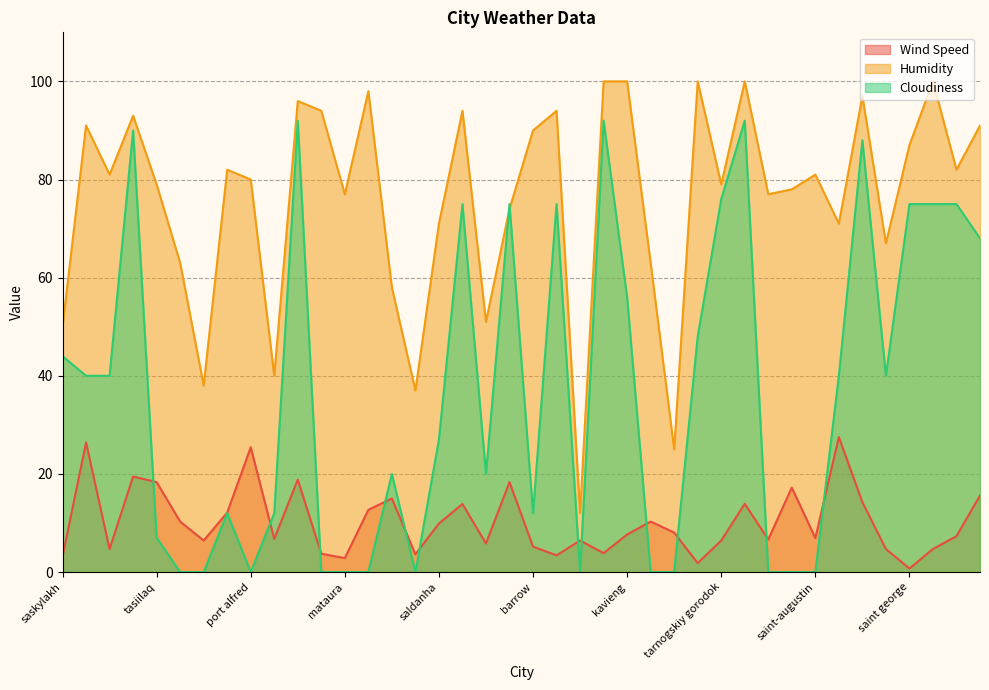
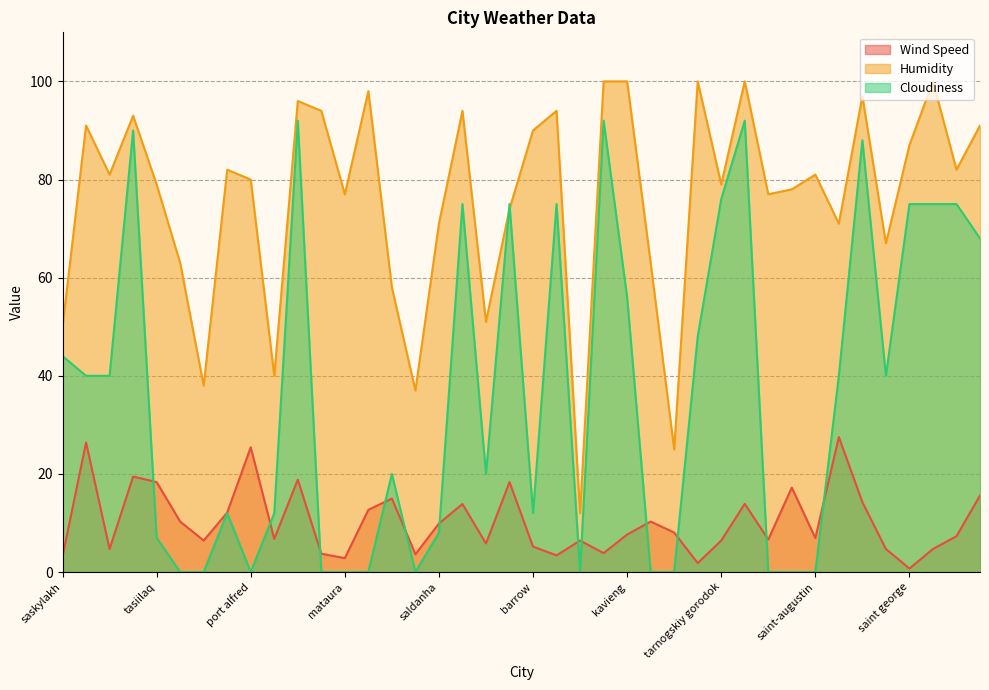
  {
    "Wind Speed": {
      "saskylakh": 3,
      "tasiilaq": 18,
      "port alfred": 25,
      "mataura": 3,
      "saldanha": 10,
      "barrow": 5,
      "kavieng": 8,
      "tarnogskiy gorodok": 6,
      "saint-augustin": 7,
      "saint george": 1
    },
    "Humidity": {
      "saskylakh": 50,
      "tasiilaq": 79,
      "port alfred": 80,
      "mataura": 77,
      "saldanha": 71,
      "barrow": 90,
      "kavieng": 100,
      "tarnogskiy gorodok": 79,
      "saint-augustin": 81,
      "saint george": 87
    },
    "Cloudiness": {
      "saskylakh": 44,
      "tasiilaq": 7,
      "port alfred": 0,
      "mataura": 0,
-     "saldanha": 27,
+     "saldanha": 8,
      "barrow": 12,
      "kavieng": 56,
      "tarnogskiy gorodok": 76,
      "saint-augustin": 0,
      "saint george": 75
    }
  }
